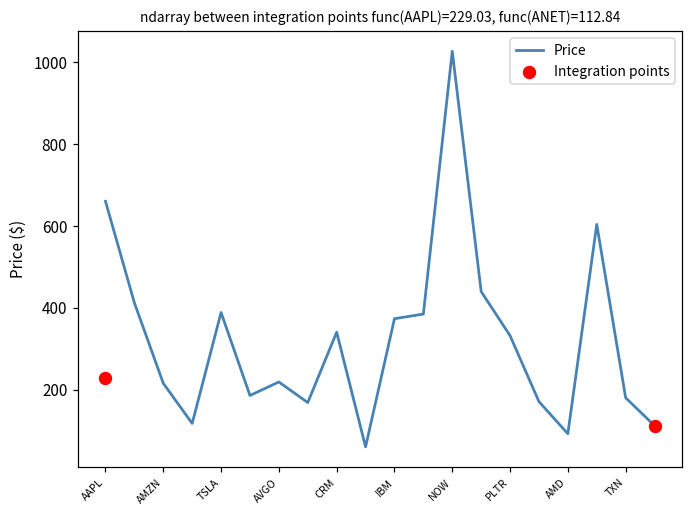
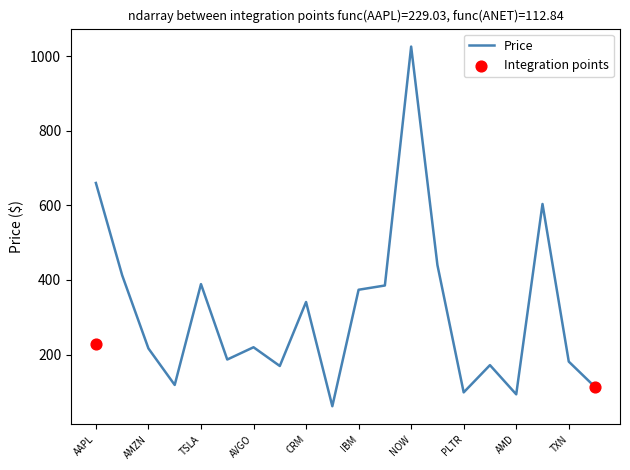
  {
    "Price": {
      "AAPL": 660,
      "AMZN": 220,
      "TSLA": 390,
      "AVGO": 220,
      "CRM": 340,
      "IBM": 370,
      "NOW": 1030,
-     "PLTR": 330,
+     "PLTR": 100,
      "AMD": 90,
      "TXN": 180
    }
  }
